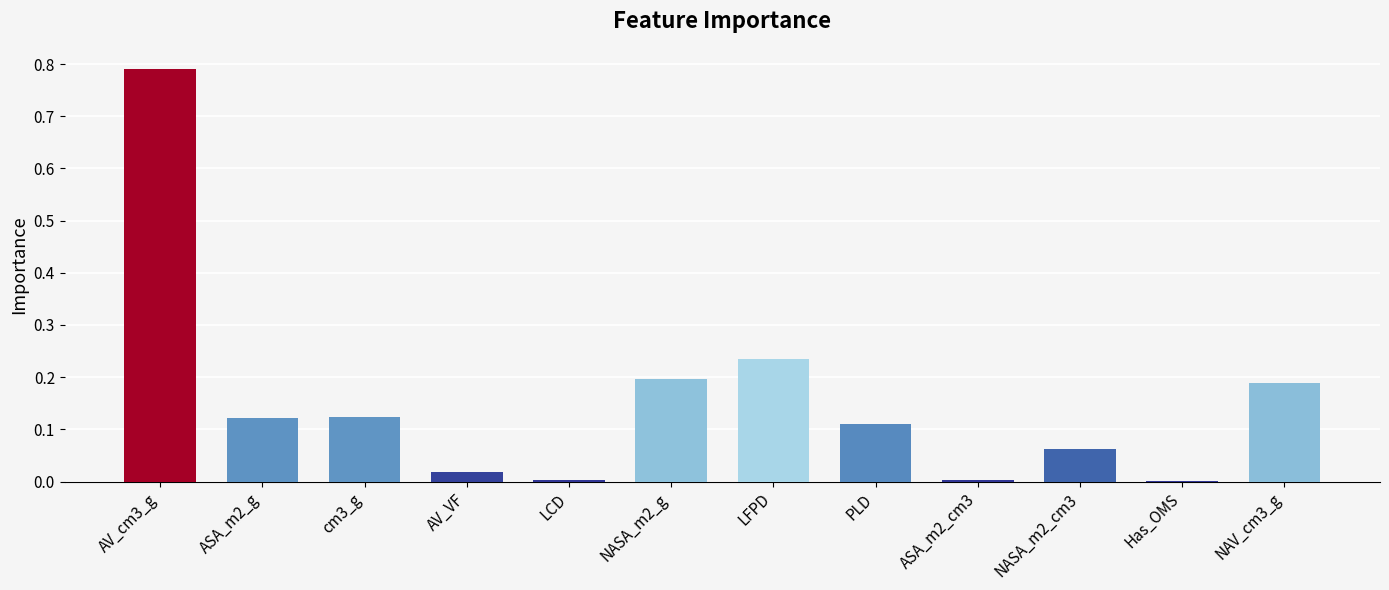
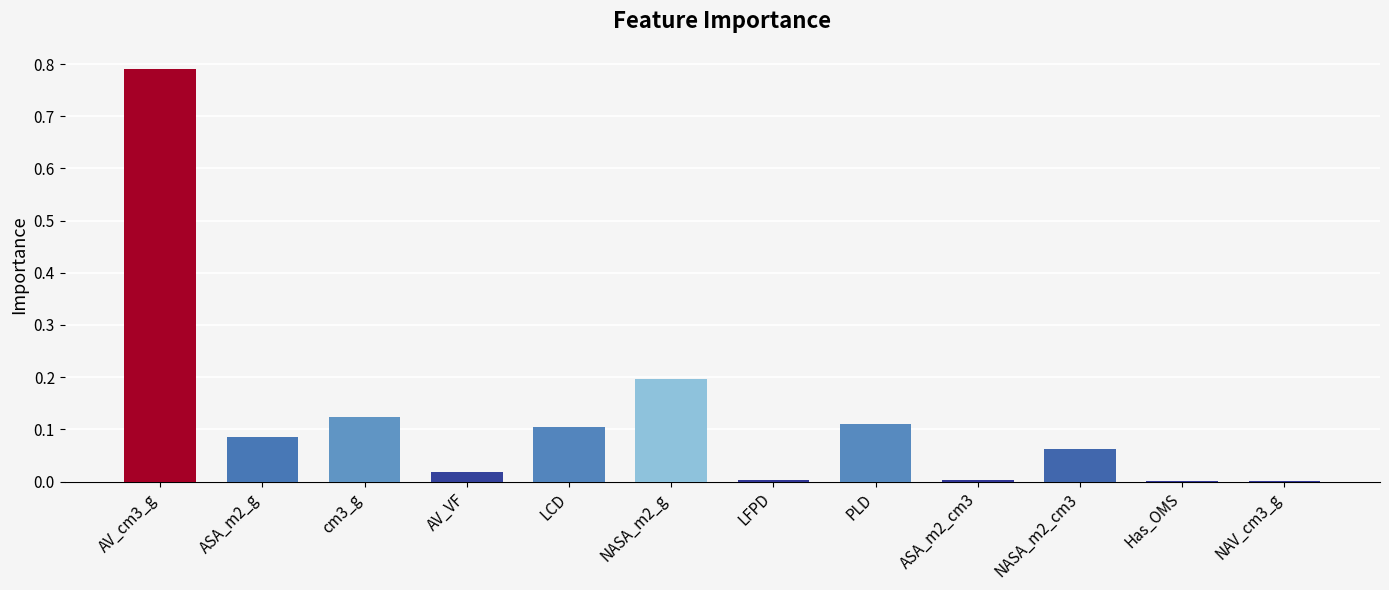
  {
    "AV_cm3_g": 0.79,
-   "ASA_m2_g": 0.12,
+   "ASA_m2_g": 0.09,
    "cm3_g": 0.12,
    "AV_VF": 0.02,
-   "LCD": 0.00,
+   "LCD": 0.10,
    "NASA_m2_g": 0.20,
-   "LFPD": 0.23,
+   "LFPD": 0.00,
    "PLD": 0.11,
    "NASA_m2_cm3": 0.06,
-   "NAV_cm3_g": 0.19
+   "NAV_cm3_g": 0.00
  }
